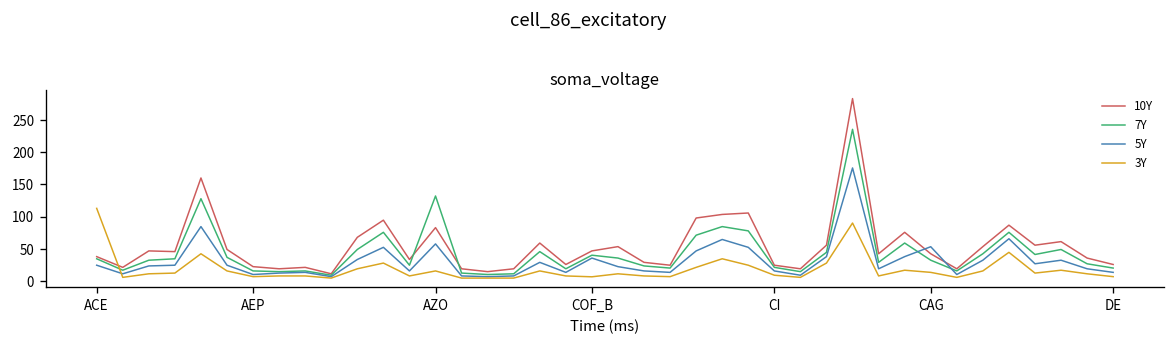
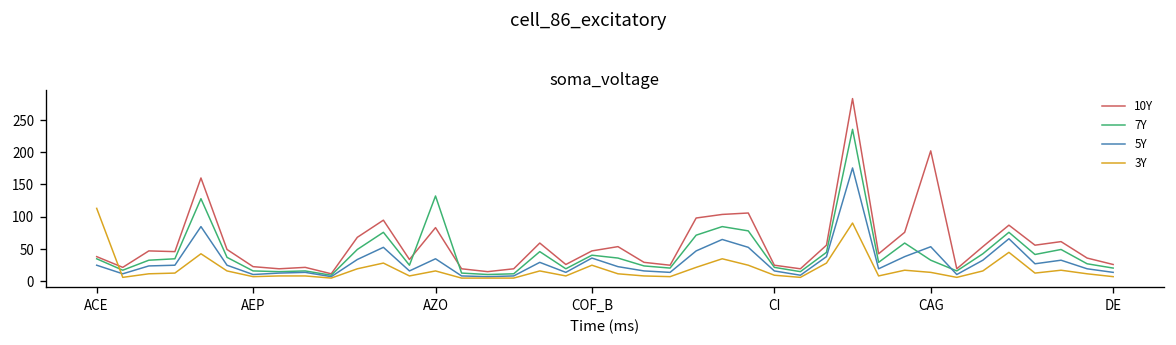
  {
    "10Y": {
      "AEP": 20,
      "AZO": 80,
      "COF_B": 50,
-     "CAG": 40,
+     "CAG": 200,
      "DE": 30
    },
    "7Y": {
      "AEP": 20,
      "AZO": 130,
      "CAG": 30,
      "DE": 20
    },
    "5Y": {
      "ACE": 20,
-     "AZO": 60,
+     "AZO": 30,
      "CI": 20,
      "CAG": 50,
      "DE": 10
    },
    "3Y": {
      "ACE": 110,
      "AZO": 20,
-     "COF_B": 10,
+     "COF_B": 20,
      "CI": 10,
      "CAG": 10,
      "DE": 10
    }
  }
